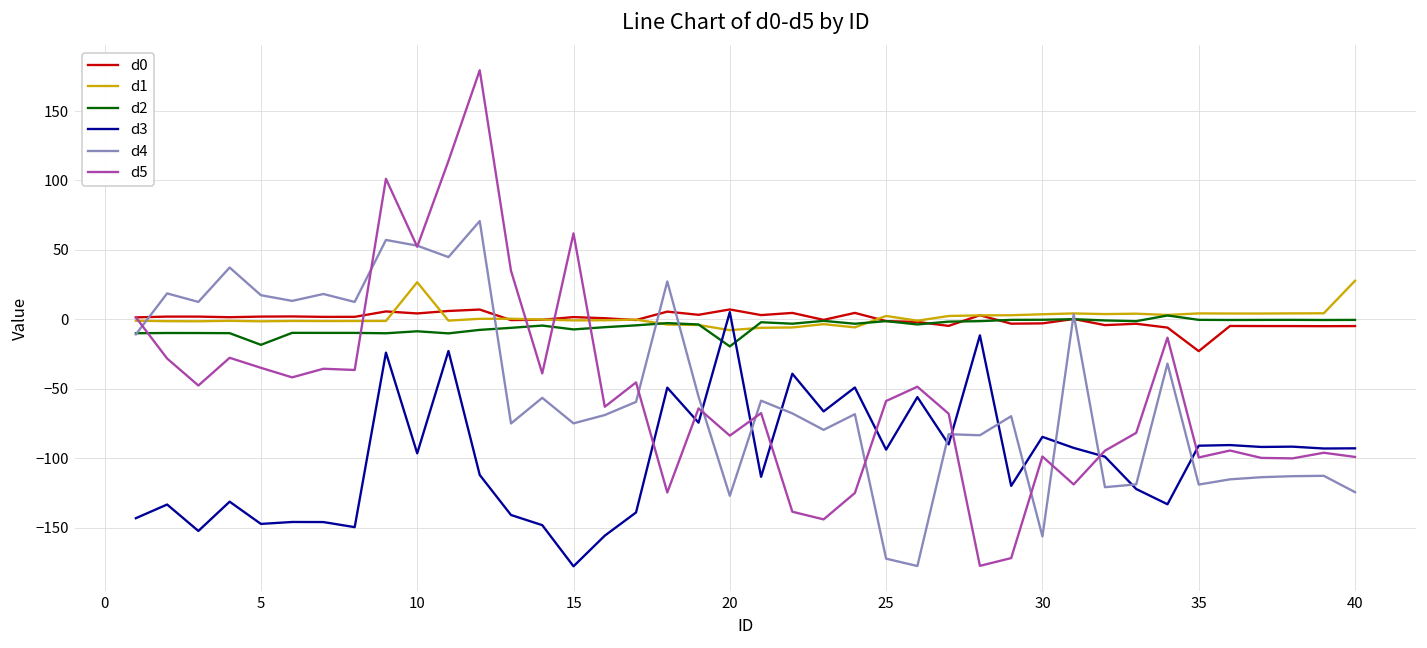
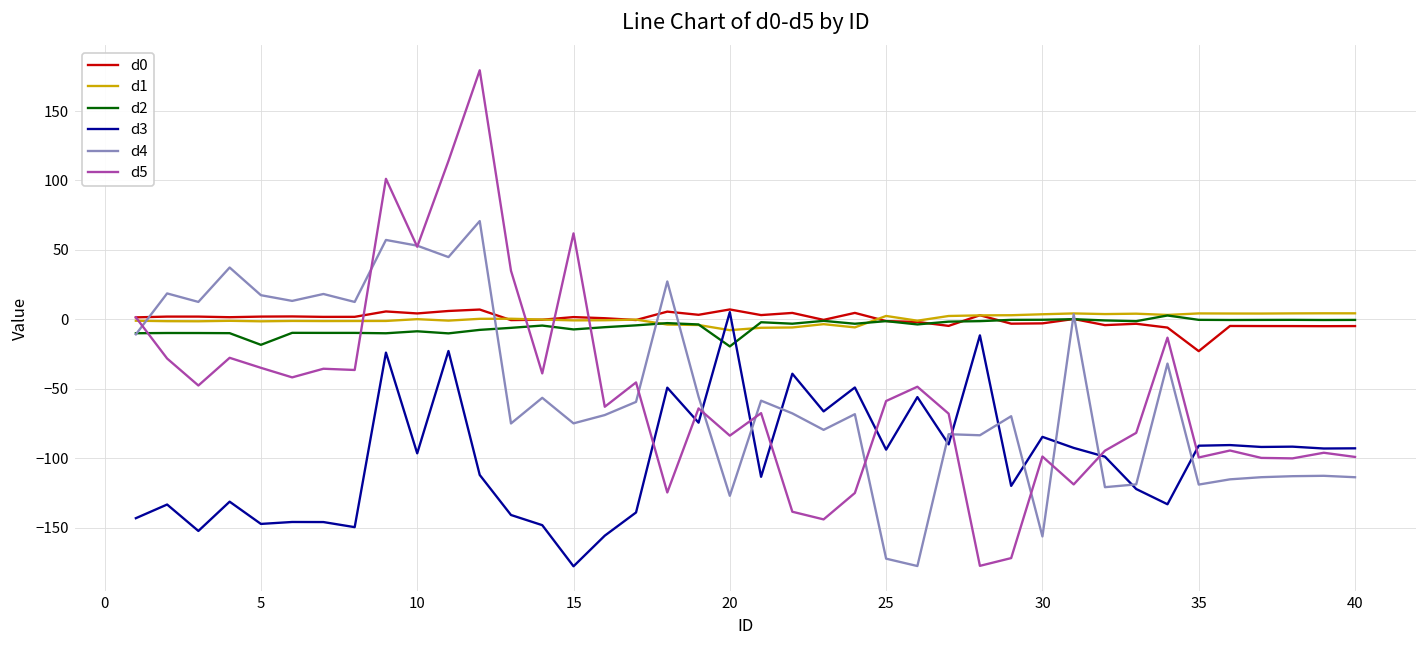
  {
    "d0": {
      "5": 2,
      "10": 4,
      "15": 2,
      "30": -3,
      "35": -23,
      "40": -5
    },
    "d1": {
      "5": -1,
-     "10": 27,
+     "10": 0,
      "15": -1,
      "20": -8,
      "25": 2,
      "30": 4,
      "35": 4,
-     "40": 28
+     "40": 4
    },
    "d2": {
      "5": -18,
      "10": -9,
      "15": -7,
      "20": -20,
      "30": 0,
      "35": 0,
      "40": 0
    },
    "d3": {
      "5": -147,
      "10": -97,
      "15": -178,
      "25": -94,
      "30": -85,
      "35": -91,
      "40": -93
    },
    "d4": {
      "5": 17,
      "15": -75,
      "20": -127,
      "25": -172,
      "30": -156,
      "35": -119,
-     "40": -124
+     "40": -114
    },
    "d5": {
      "5": -35,
      "15": 62,
      "20": -84,
      "25": -59,
      "30": -99,
      "35": -99,
      "40": -99
    }
  }
